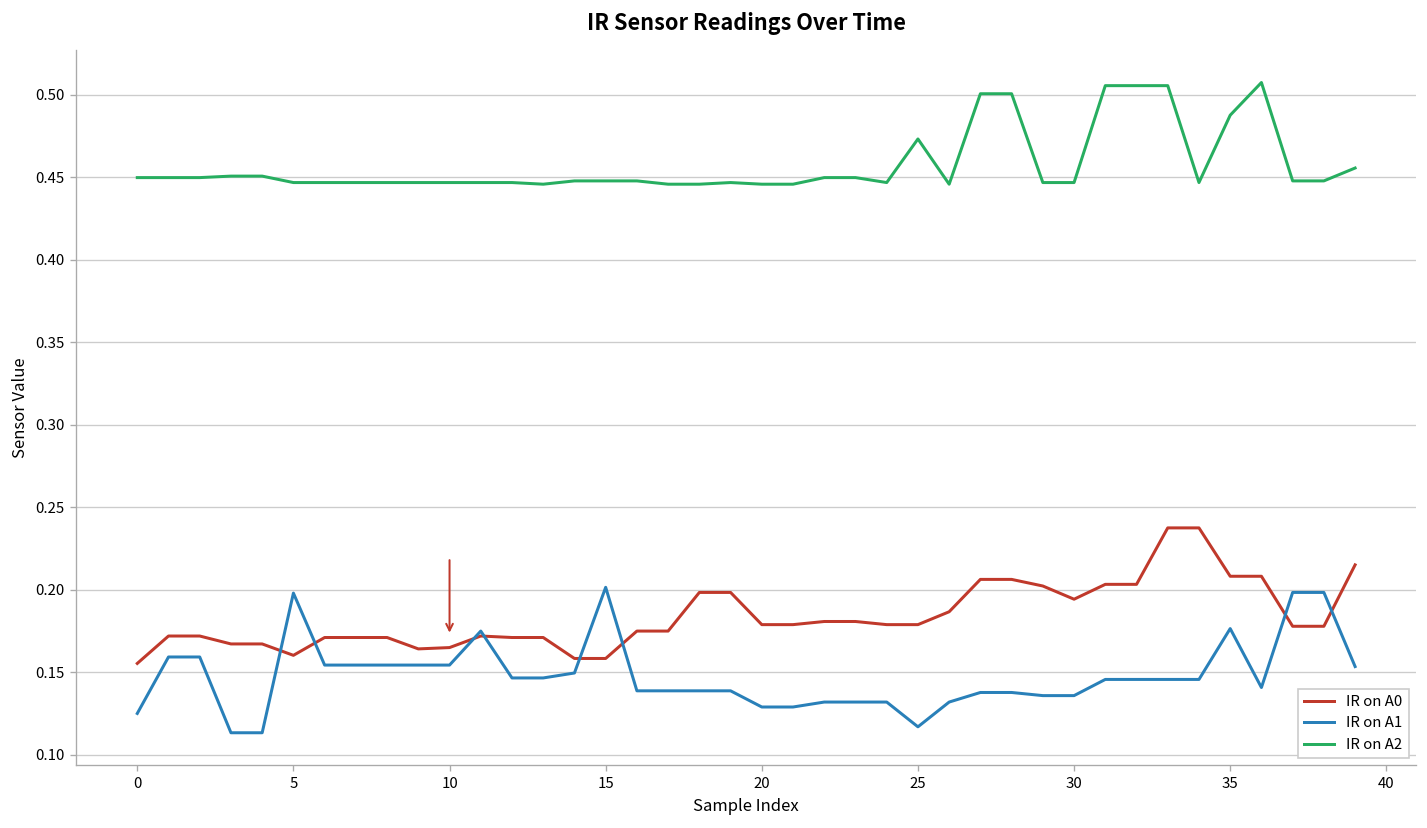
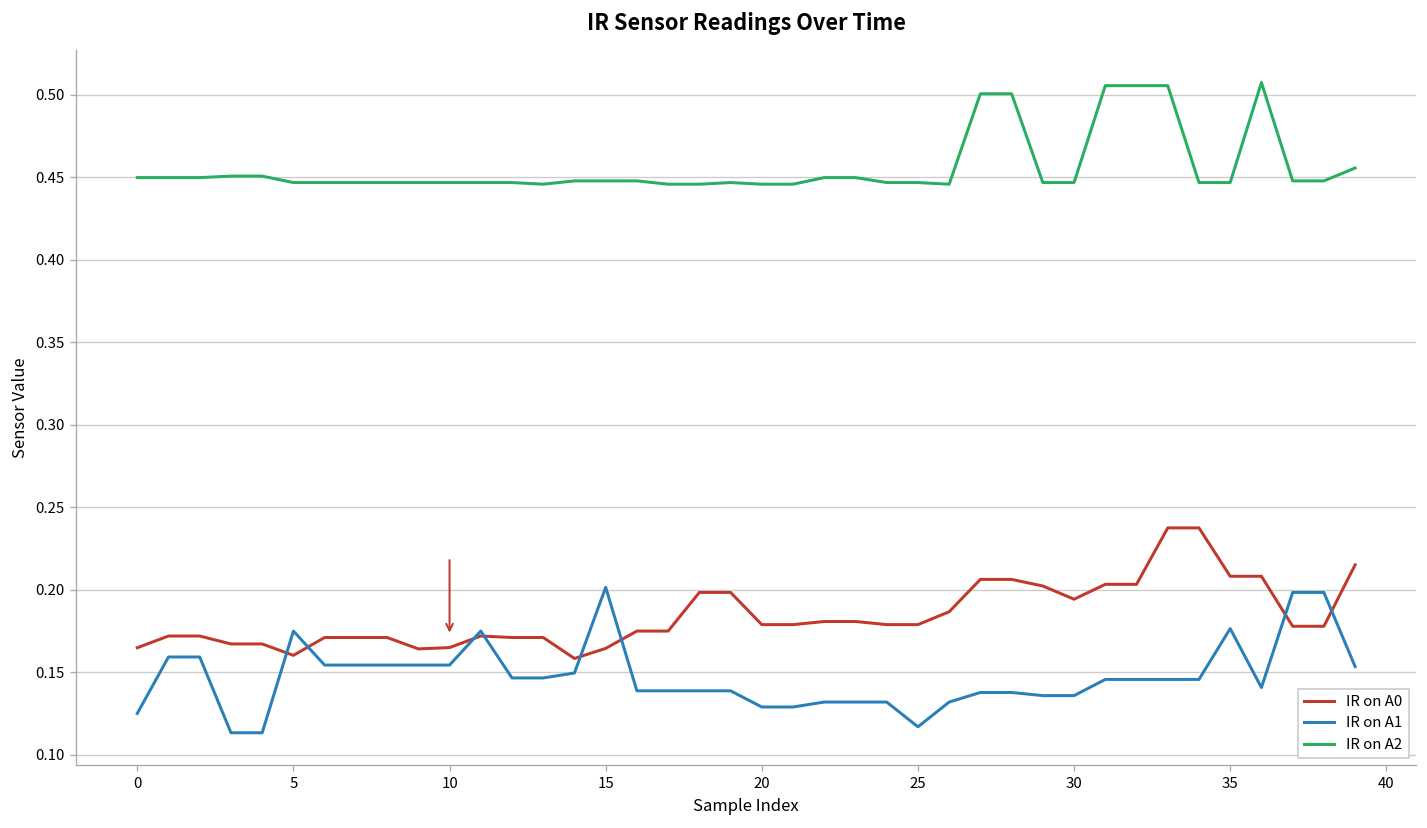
  {
    "IR on A0": {
-     "0": 0.155,
+     "0": 0.165,
      "5": 0.160,
      "10": 0.165,
-     "15": 0.158,
+     "15": 0.165,
      "20": 0.179,
      "25": 0.179,
      "30": 0.194,
      "35": 0.208
    },
    "IR on A1": {
      "0": 0.125,
-     "5": 0.198,
+     "5": 0.175,
      "10": 0.154,
      "15": 0.202,
      "20": 0.129,
      "25": 0.117,
      "30": 0.136,
      "35": 0.177
    },
    "IR on A2": {
      "0": 0.450,
      "5": 0.447,
      "10": 0.447,
      "15": 0.448,
      "20": 0.446,
-     "25": 0.473,
+     "25": 0.447,
      "30": 0.447,
-     "35": 0.488
+     "35": 0.447
    }
  }
